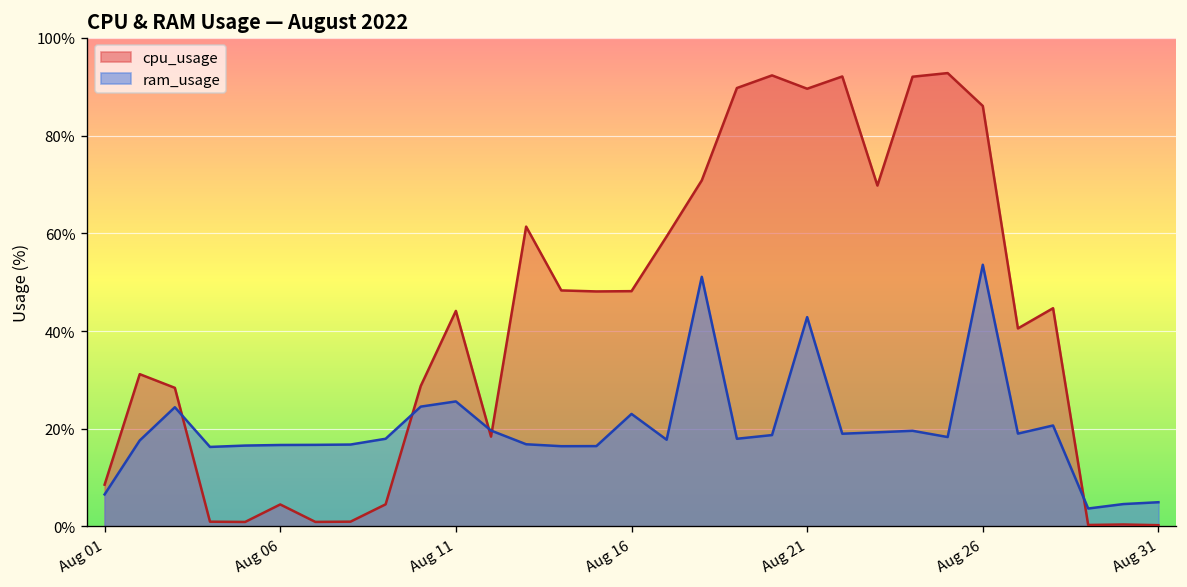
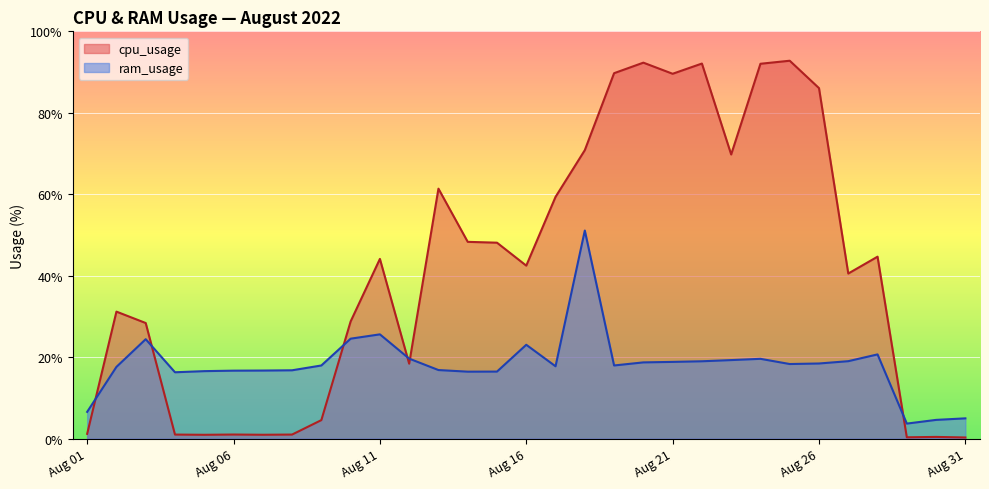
  {
    "cpu_usage": {
-     "Aug 01": "9%",
-     "Aug 06": "5%",
+     "Aug 01": "1%",
+     "Aug 06": "1%",
      "Aug 11": "44%",
-     "Aug 16": "48%",
+     "Aug 16": "42%",
      "Aug 21": "90%",
      "Aug 26": "86%",
      "Aug 31": "0%"
    },
    "ram_usage": {
      "Aug 01": "7%",
      "Aug 06": "17%",
      "Aug 11": "26%",
      "Aug 16": "23%",
-     "Aug 21": "43%",
-     "Aug 26": "54%",
+     "Aug 21": "19%",
+     "Aug 26": "18%",
      "Aug 31": "5%"
    }
  }
